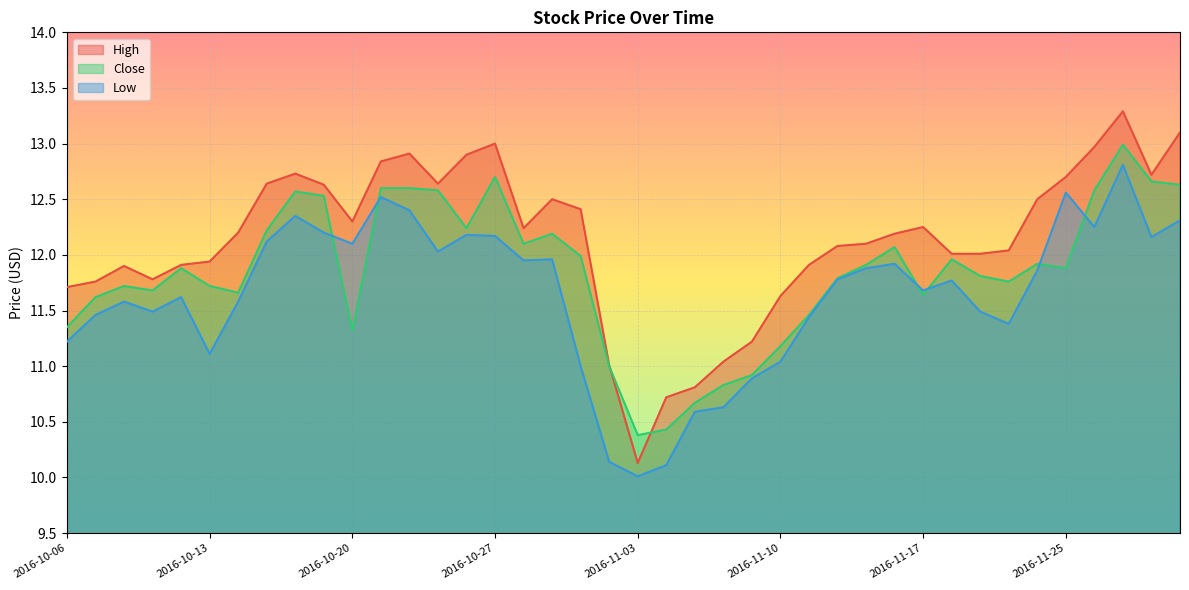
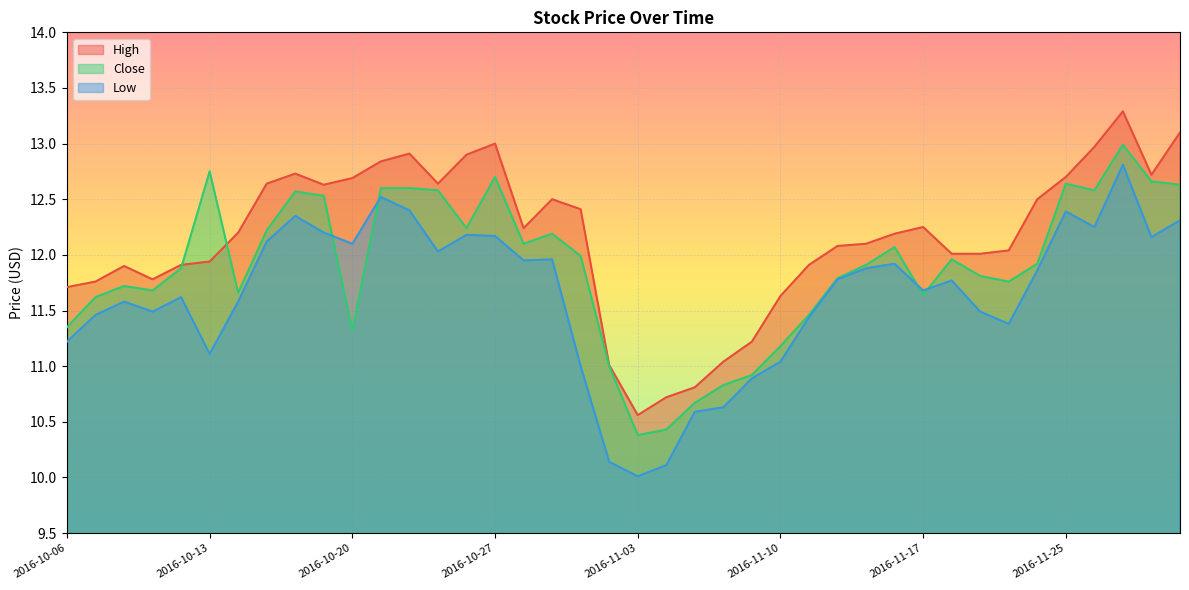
  {
    "High": {
      "2016-10-06": 11.71,
      "2016-10-13": 11.94,
-     "2016-10-20": 12.30,
+     "2016-10-20": 12.69,
      "2016-10-27": 13.00,
-     "2016-11-03": 10.13,
+     "2016-11-03": 10.56,
      "2016-11-10": 11.63,
      "2016-11-17": 12.25,
      "2016-11-25": 12.70
    },
    "Close": {
      "2016-10-06": 11.35,
-     "2016-10-13": 11.72,
+     "2016-10-13": 12.75,
      "2016-10-20": 11.32,
      "2016-10-27": 12.70,
      "2016-11-03": 10.38,
      "2016-11-10": 11.18,
      "2016-11-17": 11.64,
-     "2016-11-25": 11.88
+     "2016-11-25": 12.64
    },
    "Low": {
      "2016-10-06": 11.22,
      "2016-10-13": 11.11,
      "2016-10-20": 12.10,
      "2016-10-27": 12.17,
      "2016-11-03": 10.01,
      "2016-11-10": 11.04,
      "2016-11-17": 11.68,
-     "2016-11-25": 12.56
+     "2016-11-25": 12.39
    }
  }
